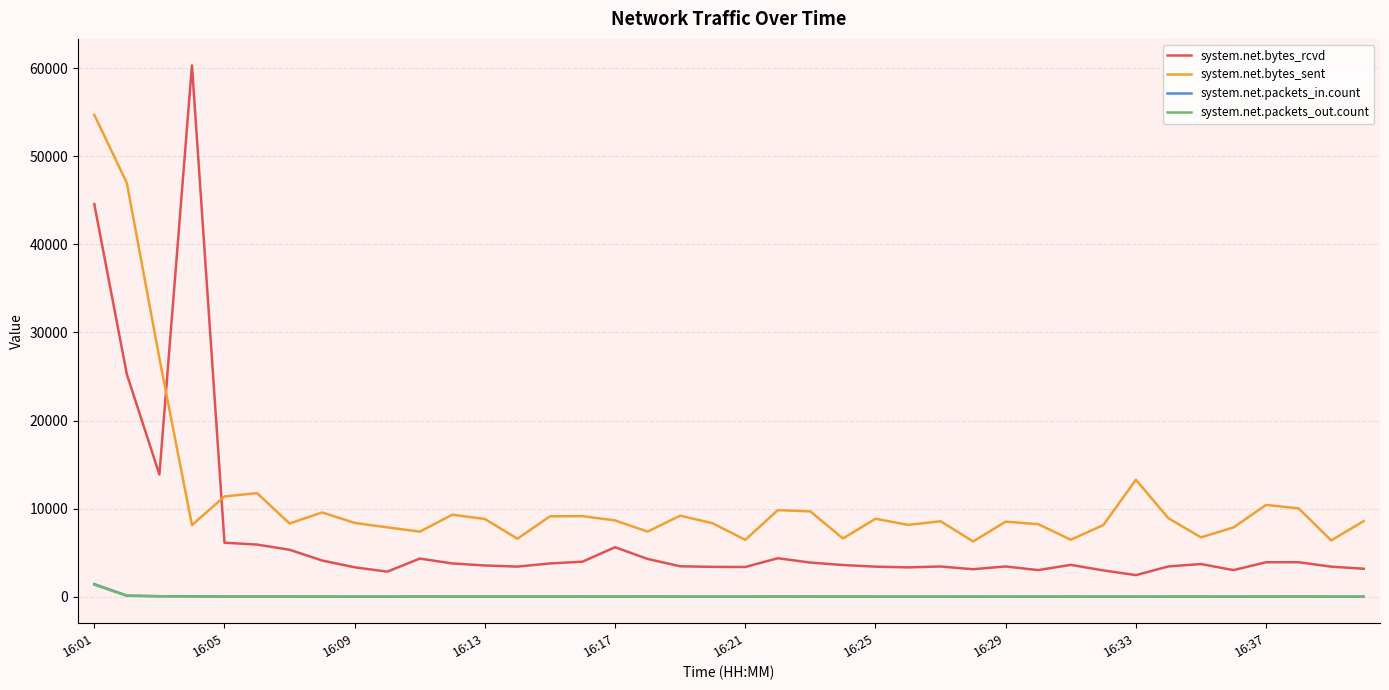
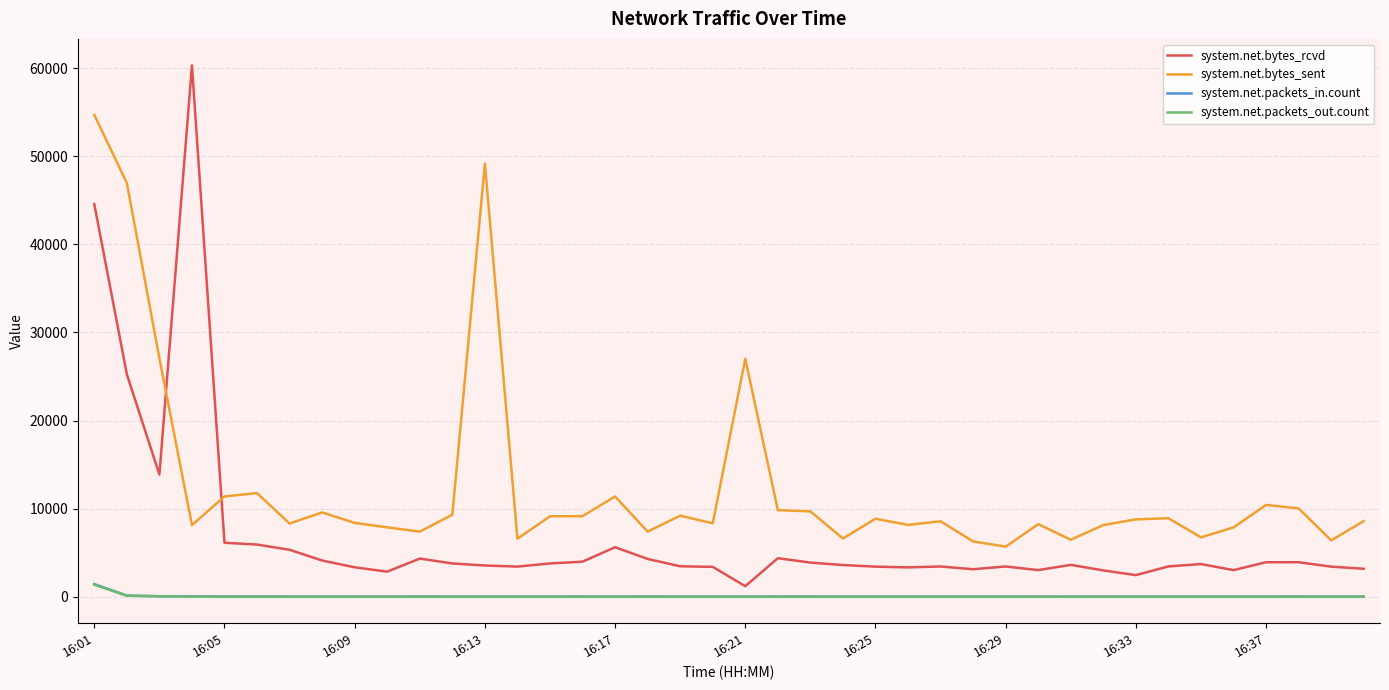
  {
    "system.net.bytes_rcvd": {
      "16:01": 45000,
      "16:05": 6000,
      "16:09": 3000,
      "16:13": 4000,
      "16:17": 6000,
-     "16:21": 3000,
+     "16:21": 1000,
      "16:25": 3000,
      "16:29": 3000,
      "16:33": 2000,
      "16:37": 4000
    },
    "system.net.bytes_sent": {
      "16:01": 55000,
      "16:05": 11000,
      "16:09": 8000,
-     "16:13": 9000,
-     "16:17": 9000,
-     "16:21": 6000,
+     "16:13": 49000,
+     "16:17": 11000,
+     "16:21": 27000,
      "16:25": 9000,
-     "16:29": 9000,
-     "16:33": 13000,
+     "16:29": 6000,
+     "16:33": 9000,
      "16:37": 10000
    }
  }
